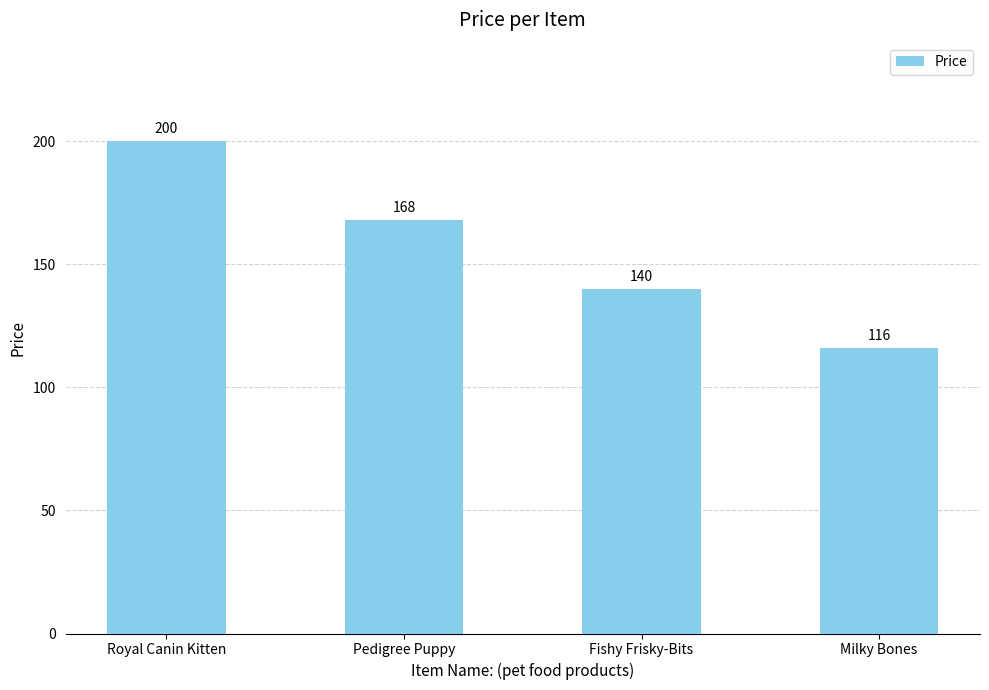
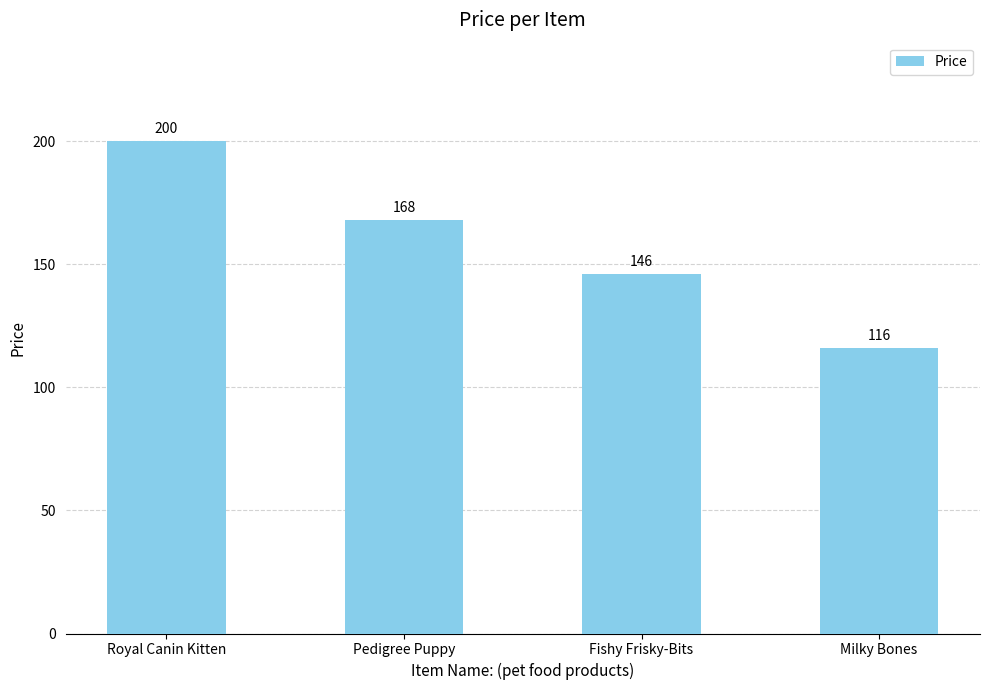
  {
    "Royal Canin Kitten": 200,
    "Pedigree Puppy": 168,
-   "Fishy Frisky-Bits": 140,
+   "Fishy Frisky-Bits": 146,
    "Milky Bones": 116
  }
